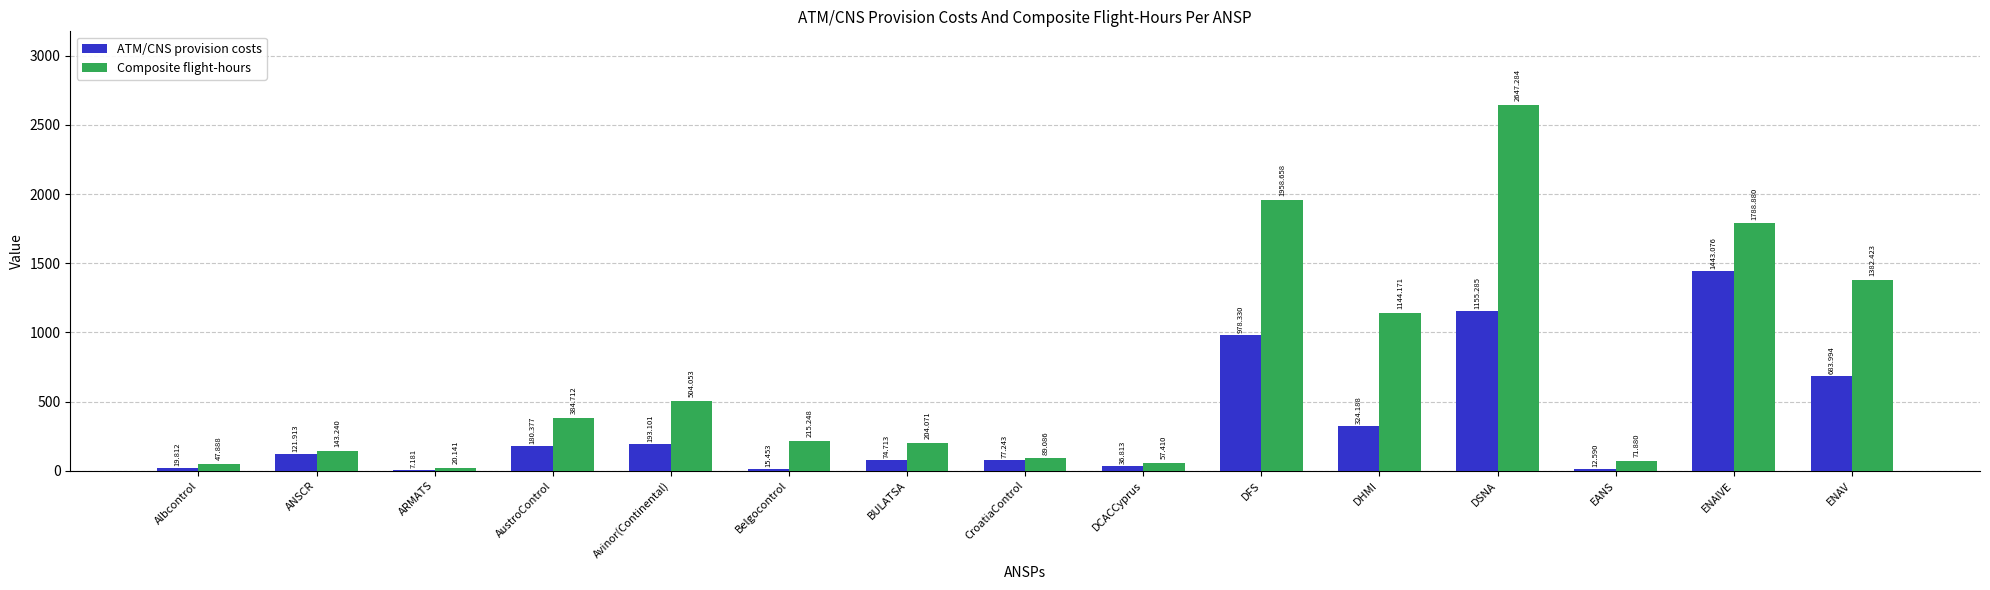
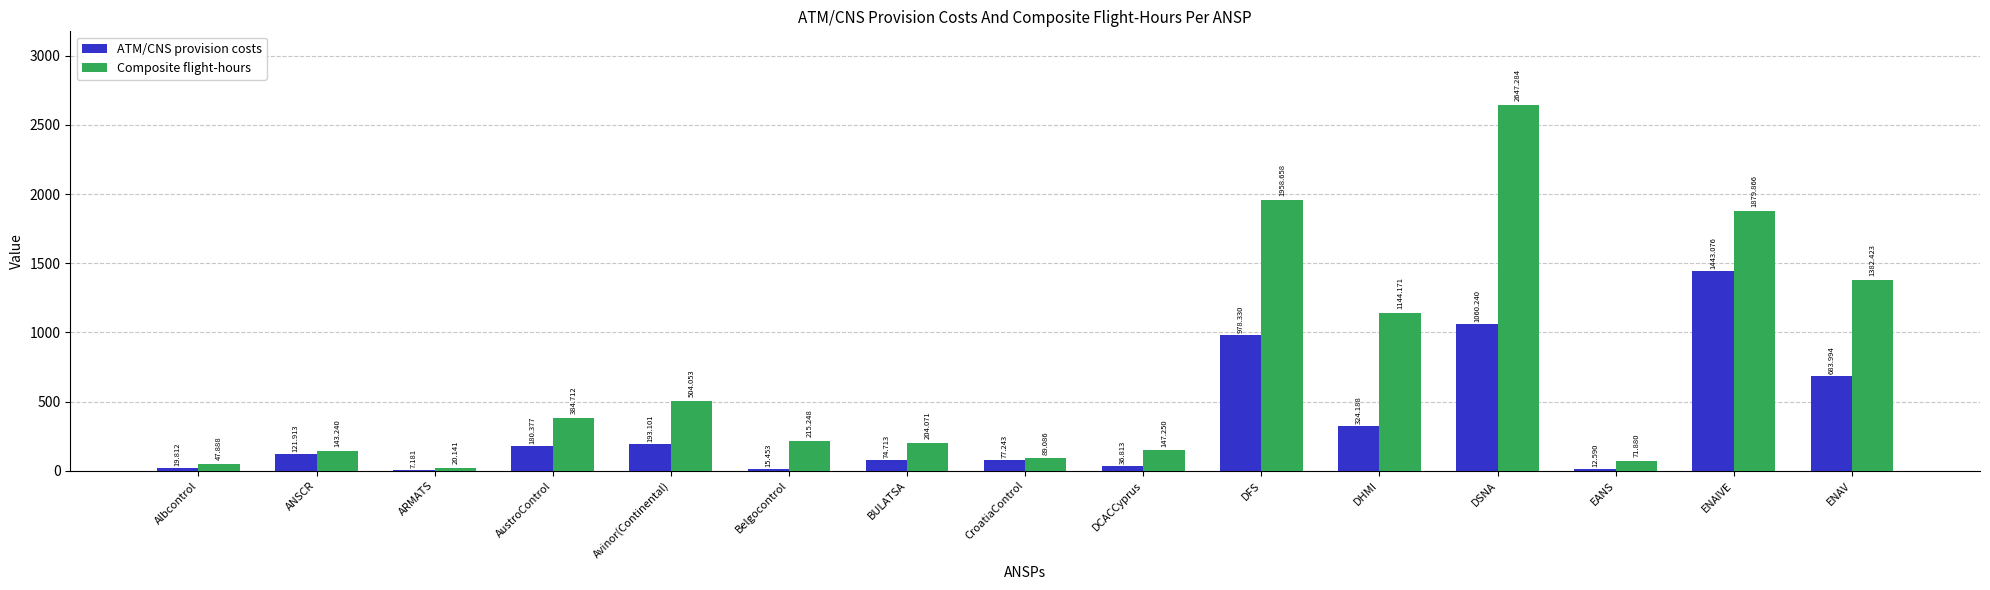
  {
    "ATM/CNS provision costs": {
      "Albcontrol": 19.812,
      "ANSCR": 121.913,
      "ARMATS": 7.181,
      "AustroControl": 180.377,
      "Avinor(Continental)": 193.101,
      "Belgocontrol": 15.453,
      "BULATSA": 74.713,
      "CroatiaControl": 77.243,
      "DCACCyprus": 36.813,
      "DFS": 978.330,
      "DHMI": 324.188,
-     "DSNA": 1155.285,
+     "DSNA": 1060.240,
      "EANS": 12.590,
      "ENAIVE": 1443.076,
      "ENAV": 683.994
    },
    "Composite flight-hours": {
      "Albcontrol": 47.888,
      "ANSCR": 143.240,
      "ARMATS": 20.141,
      "AustroControl": 384.712,
      "Avinor(Continental)": 504.053,
      "Belgocontrol": 215.248,
      "BULATSA": 204.071,
      "CroatiaControl": 89.086,
-     "DCACCyprus": 57.410,
+     "DCACCyprus": 147.250,
      "DFS": 1958.658,
      "DHMI": 1144.171,
      "DSNA": 2647.284,
      "EANS": 71.880,
-     "ENAIVE": 1788.880,
+     "ENAIVE": 1879.866,
      "ENAV": 1382.423
    }
  }
